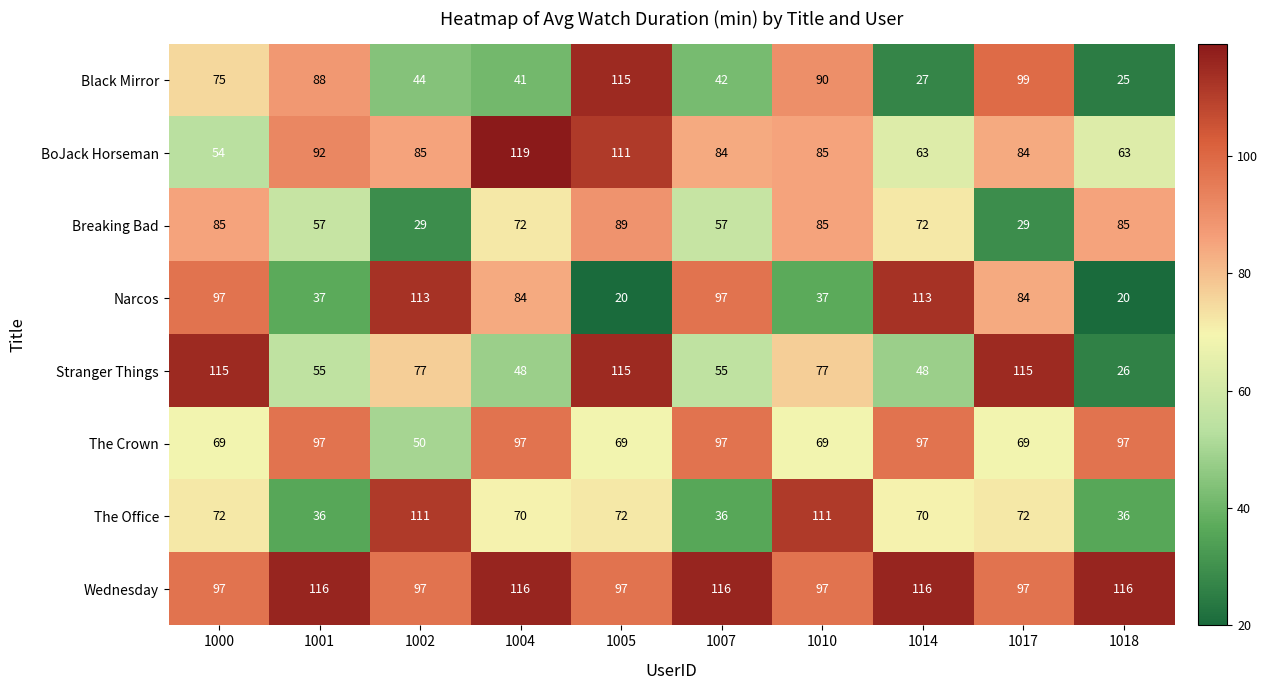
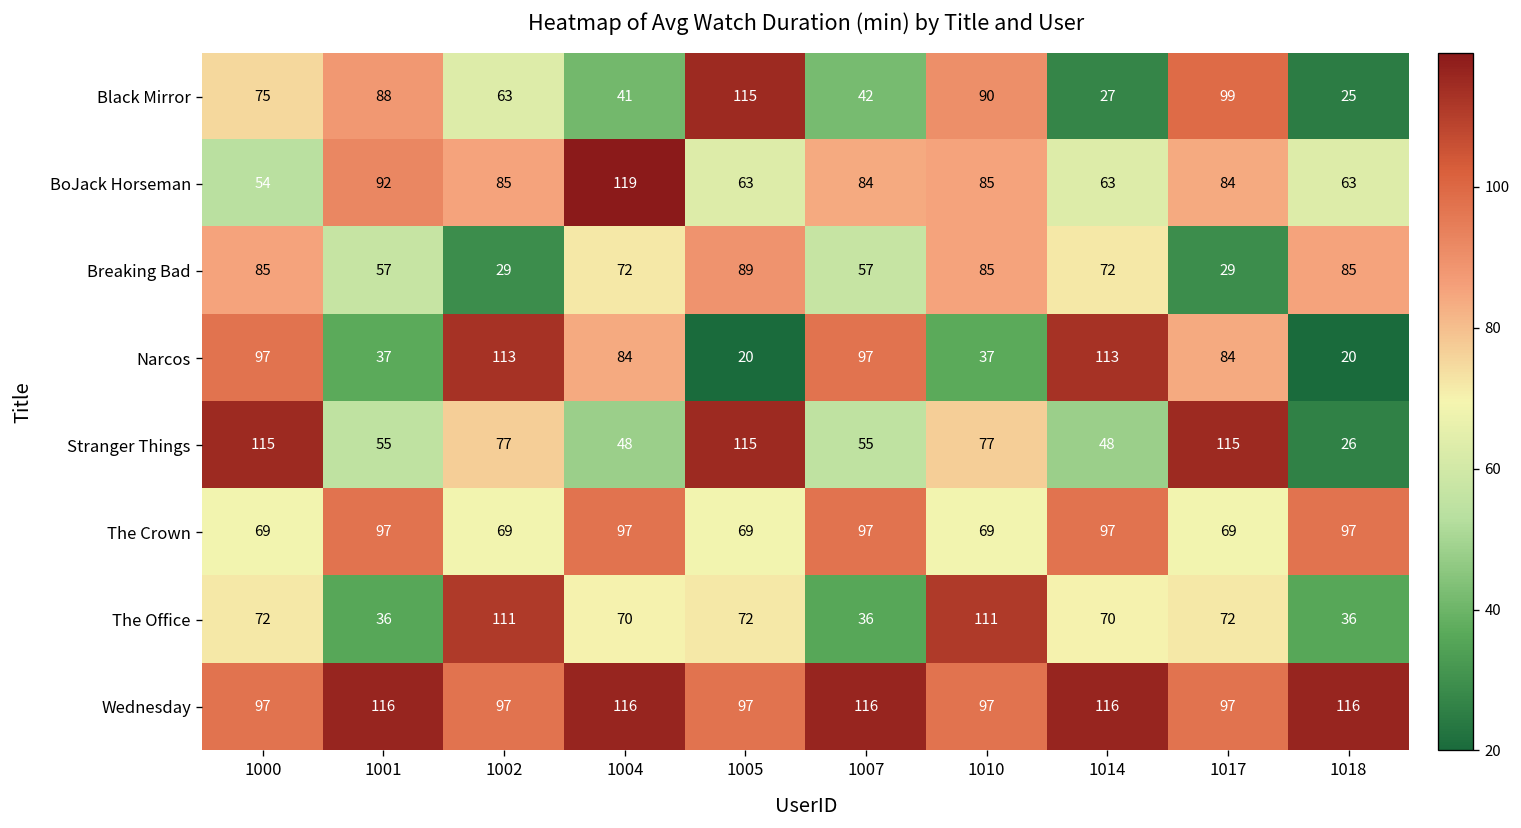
  {
    "Black Mirror": {
      "1000": 75,
      "1001": 88,
-     "1002": 44,
+     "1002": 63,
      "1004": 41,
      "1005": 115,
      "1007": 42,
      "1010": 90,
      "1014": 27,
      "1017": 99,
      "1018": 25
    },
    "BoJack Horseman": {
      "1000": 54,
      "1001": 92,
      "1002": 85,
      "1004": 119,
-     "1005": 111,
+     "1005": 63,
      "1007": 84,
      "1010": 85,
      "1014": 63,
      "1017": 84,
      "1018": 63
    },
    "Breaking Bad": {
      "1000": 85,
      "1001": 57,
      "1002": 29,
      "1004": 72,
      "1005": 89,
      "1007": 57,
      "1010": 85,
      "1014": 72,
      "1017": 29,
      "1018": 85
    },
    "Narcos": {
      "1000": 97,
      "1001": 37,
      "1002": 113,
      "1004": 84,
      "1005": 20,
      "1007": 97,
      "1010": 37,
      "1014": 113,
      "1017": 84,
      "1018": 20
    },
    "Stranger Things": {
      "1000": 115,
      "1001": 55,
      "1002": 77,
      "1004": 48,
      "1005": 115,
      "1007": 55,
      "1010": 77,
      "1014": 48,
      "1017": 115,
      "1018": 26
    },
    "The Crown": {
      "1000": 69,
      "1001": 97,
-     "1002": 50,
+     "1002": 69,
      "1004": 97,
      "1005": 69,
      "1007": 97,
      "1010": 69,
      "1014": 97,
      "1017": 69,
      "1018": 97
    },
    "The Office": {
      "1000": 72,
      "1001": 36,
      "1002": 111,
      "1004": 70,
      "1005": 72,
      "1007": 36,
      "1010": 111,
      "1014": 70,
      "1017": 72,
      "1018": 36
    },
    "Wednesday": {
      "1000": 97,
      "1001": 116,
      "1002": 97,
      "1004": 116,
      "1005": 97,
      "1007": 116,
      "1010": 97,
      "1014": 116,
      "1017": 97,
      "1018": 116
    }
  }
